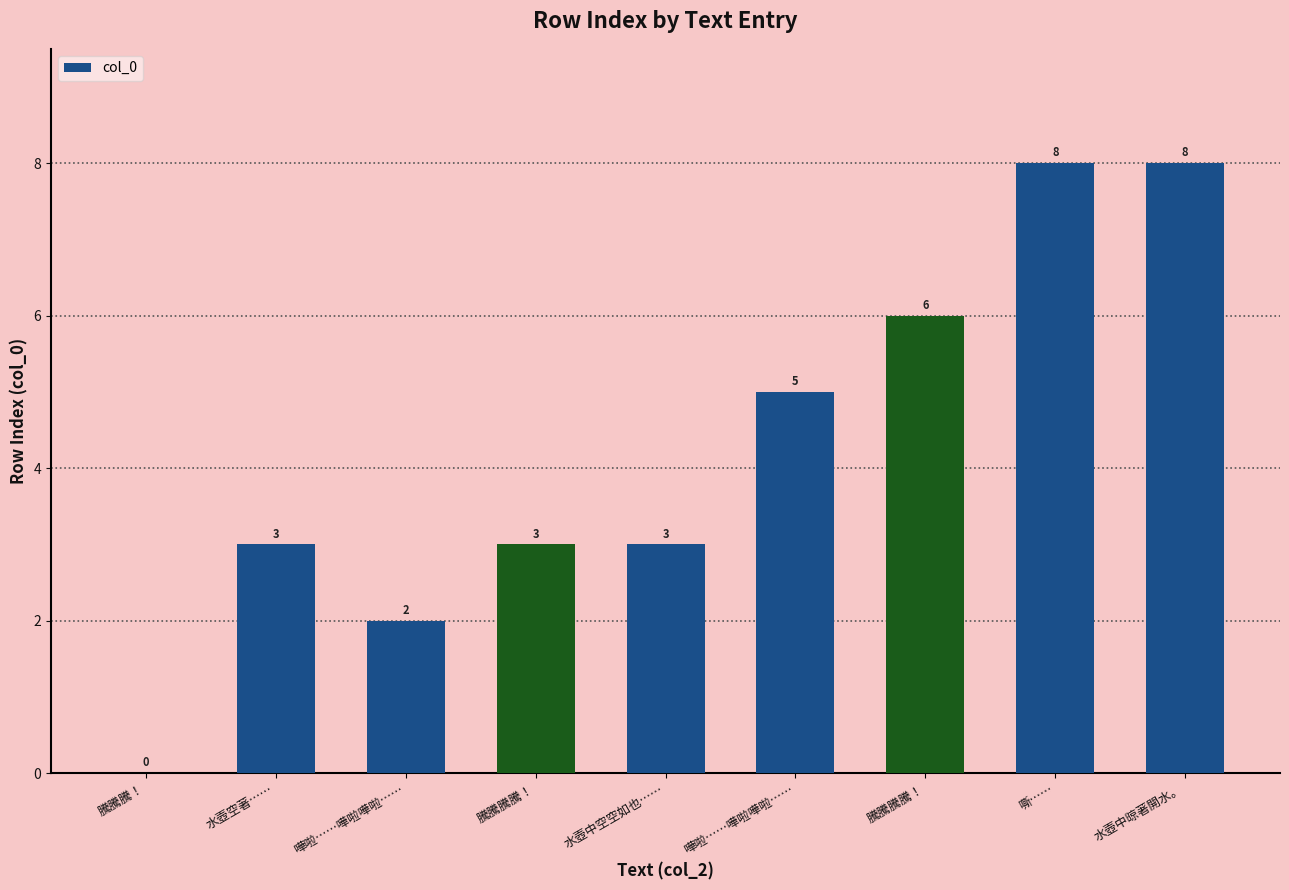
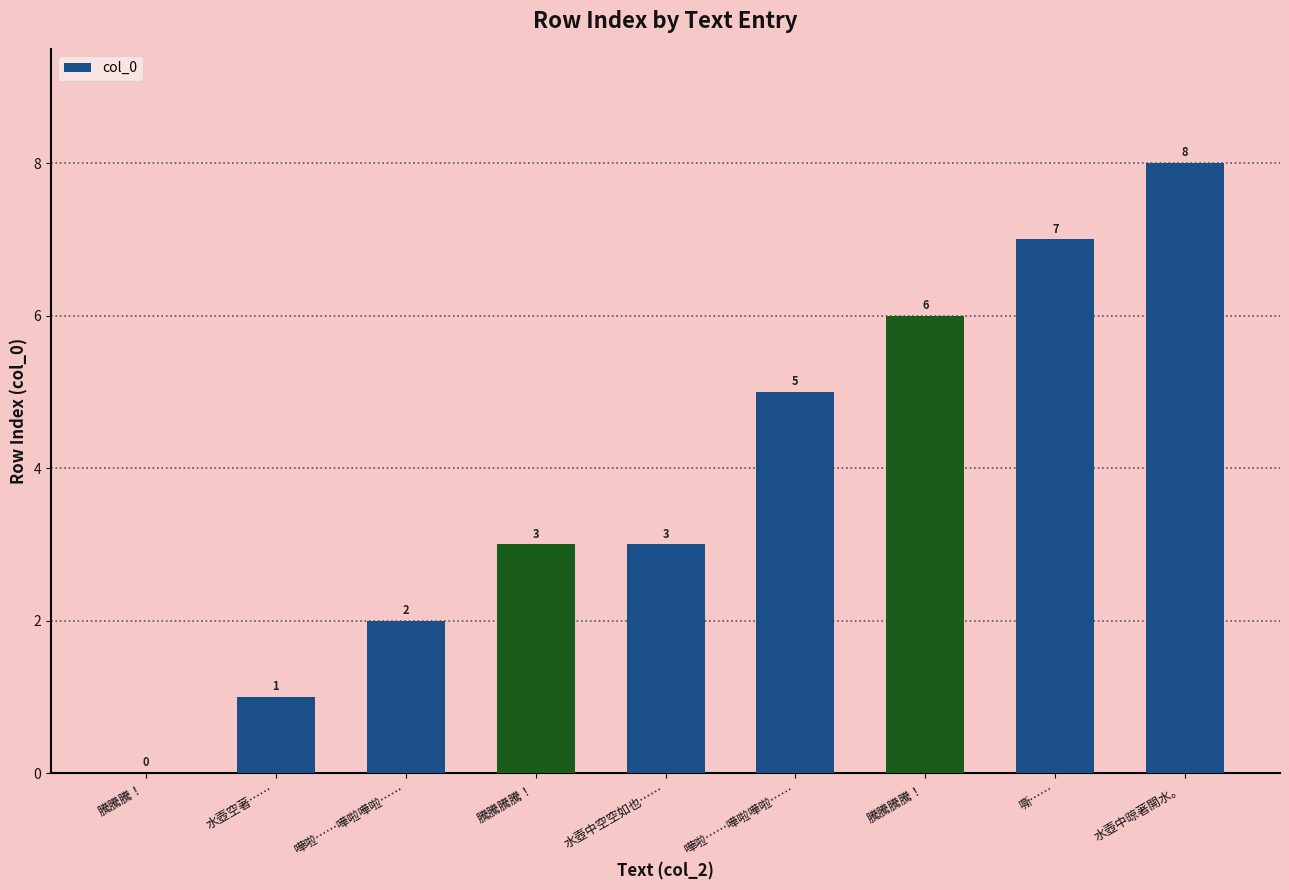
  {
    "騰騰騰！": 0,
-   "水壺空著……": 3,
+   "水壺空著……": 1,
    "水壺中空空如也……": 3,
-   "嘶……": 8,
+   "嘶……": 7,
    "水壺中晾著開水。": 8
  }
